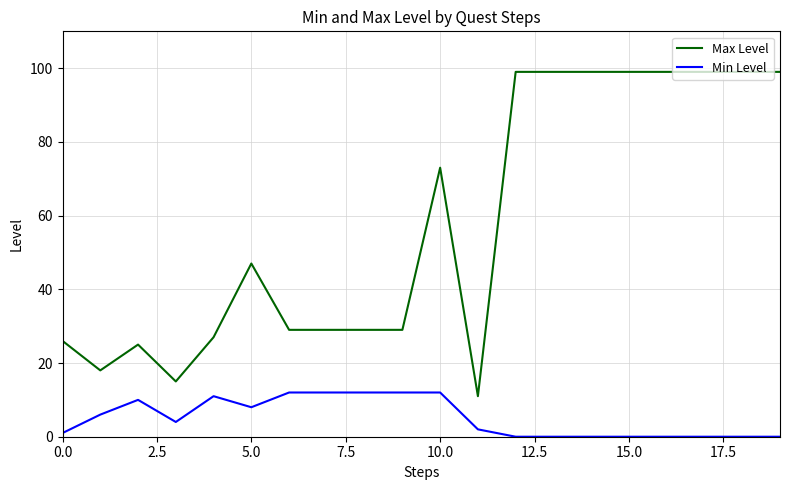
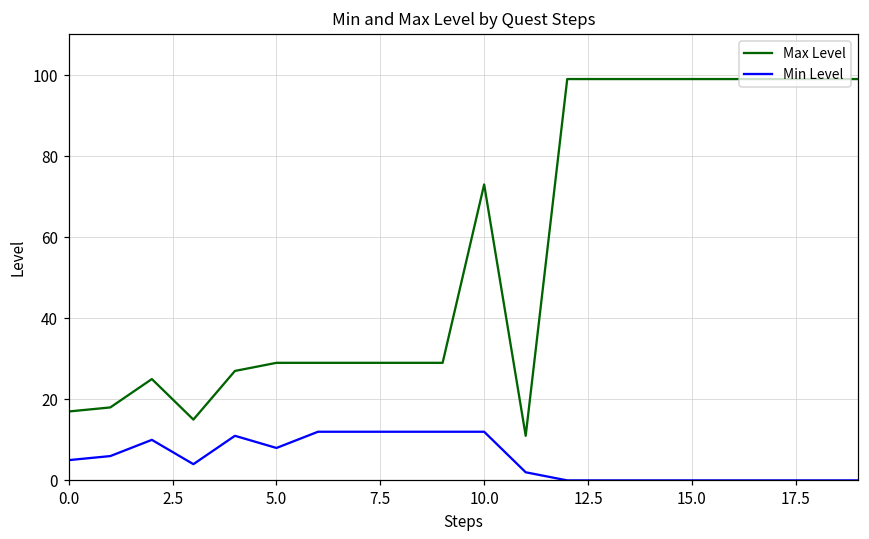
  {
    "Max Level": {
-     "0.0": 26,
-     "5.0": 47,
+     "0.0": 17,
+     "5.0": 29,
      "10.0": 73,
      "15.0": 99
    },
    "Min Level": {
-     "0.0": 1,
+     "0.0": 5,
      "5.0": 8,
      "10.0": 12,
      "15.0": 0
    }
  }
